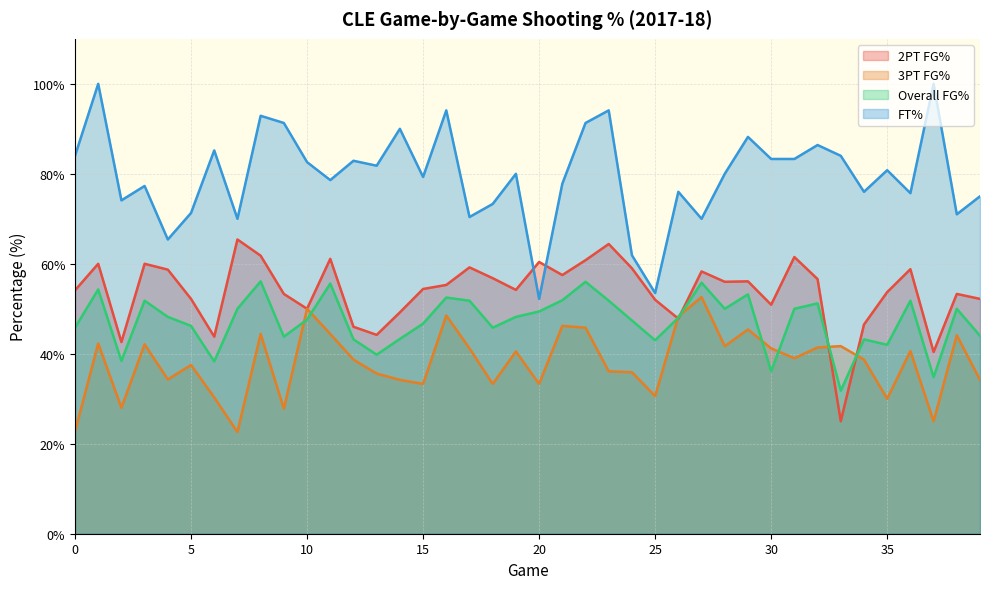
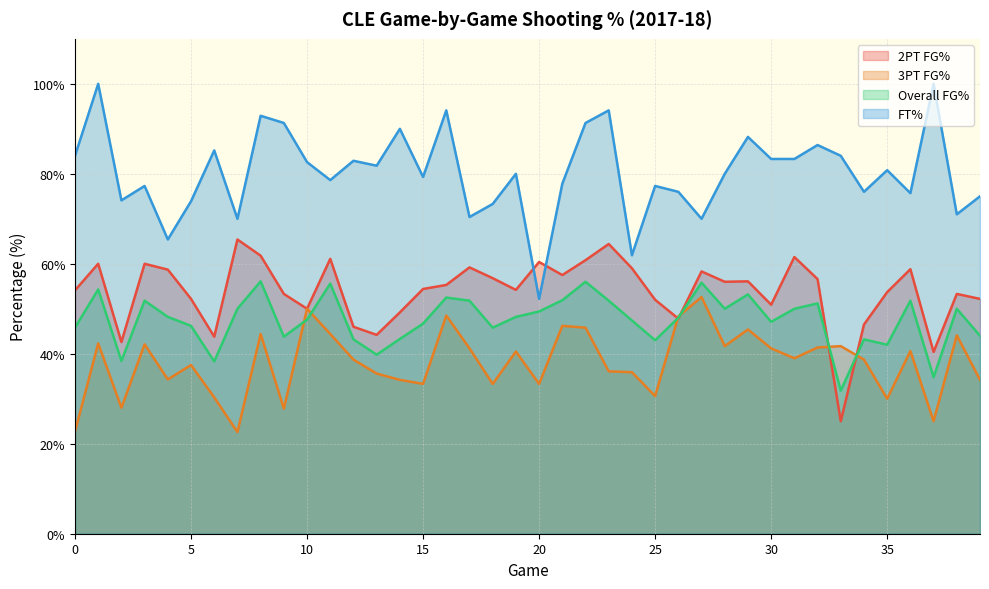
  {
    "Overall FG%": {
      "0": "46%",
      "5": "46%",
      "10": "48%",
      "15": "47%",
      "20": "49%",
      "25": "43%",
-     "30": "36%",
+     "30": "47%",
      "35": "42%"
    },
    "FT%": {
      "0": "84%",
-     "5": "71%",
+     "5": "74%",
      "10": "83%",
      "15": "79%",
      "20": "52%",
-     "25": "54%",
+     "25": "77%",
      "30": "83%",
      "35": "81%"
    }
  }
